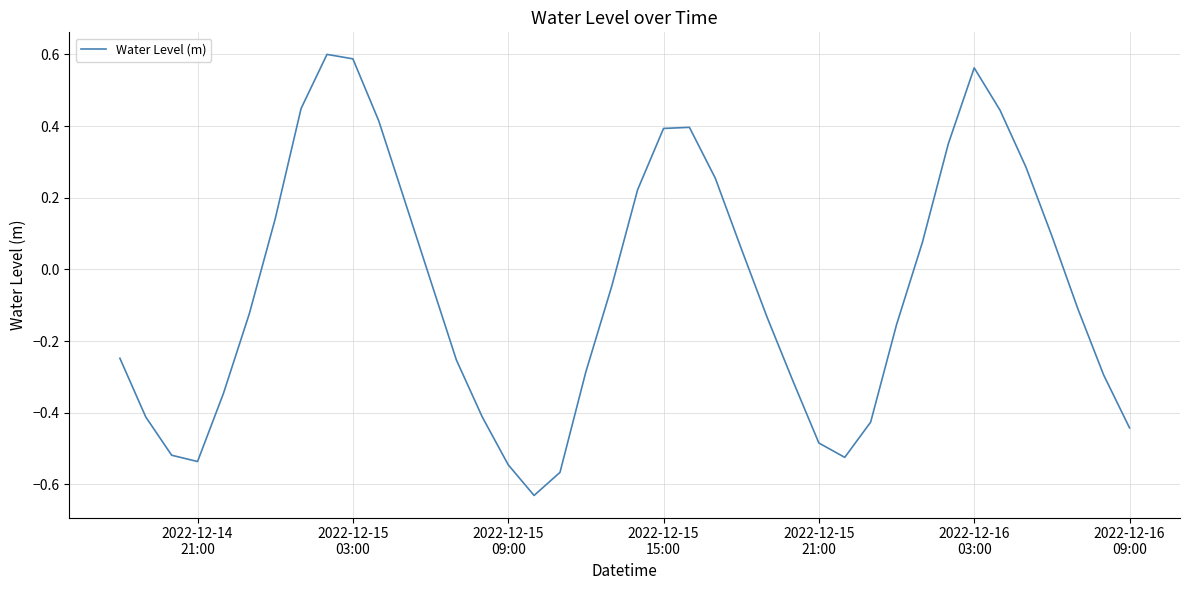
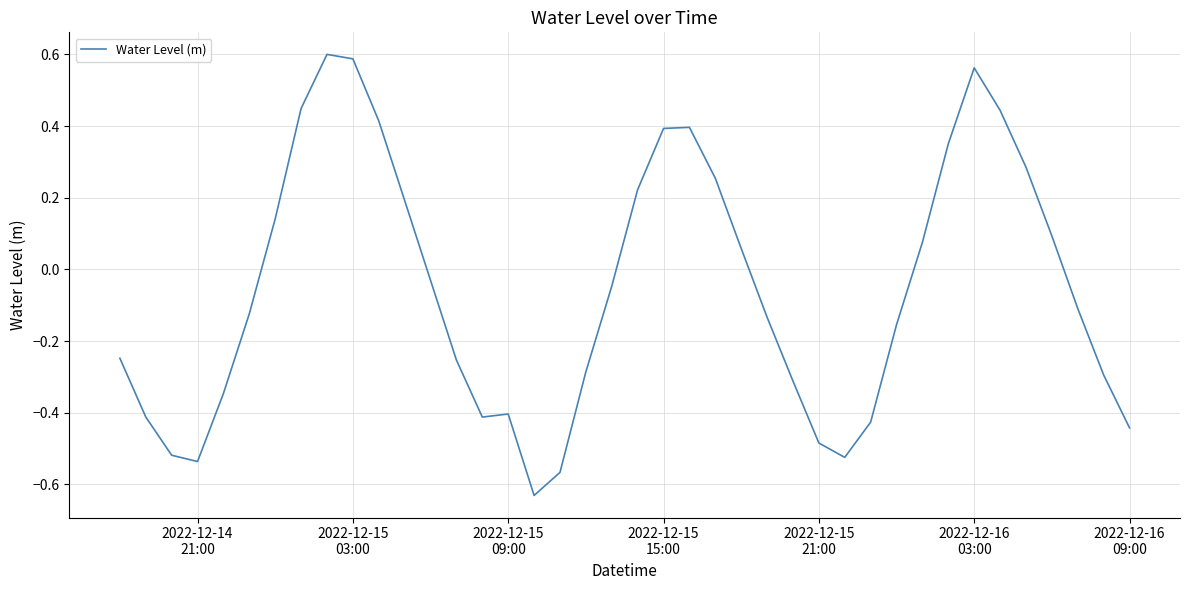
  {
    "2022-12-14 21:00": -0.54,
    "2022-12-15 03:00": 0.59,
-   "2022-12-15 09:00": -0.55,
+   "2022-12-15 09:00": -0.40,
    "2022-12-15 15:00": 0.39,
    "2022-12-15 21:00": -0.48,
    "2022-12-16 03:00": 0.56,
    "2022-12-16 09:00": -0.44
  }
